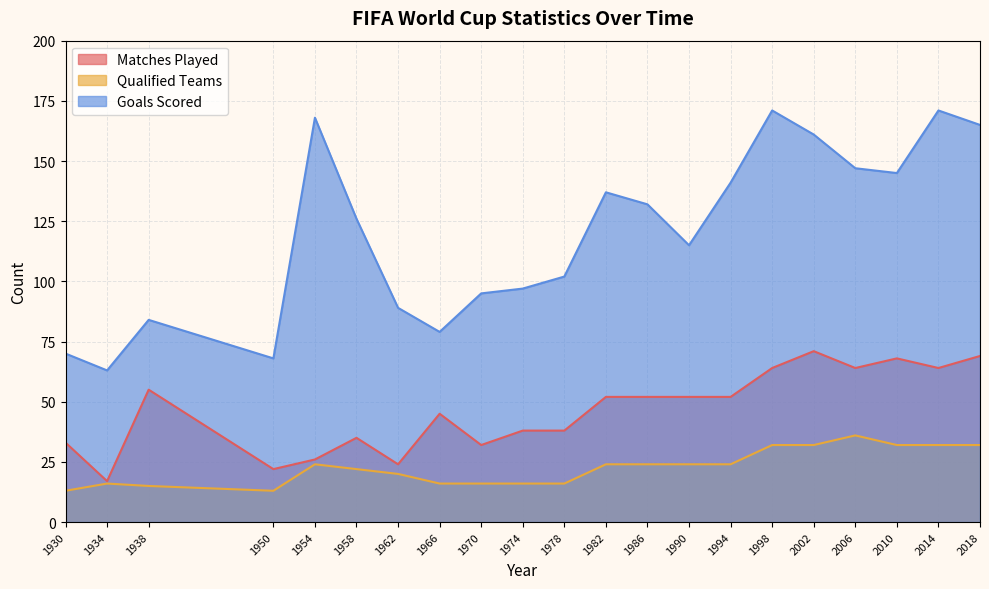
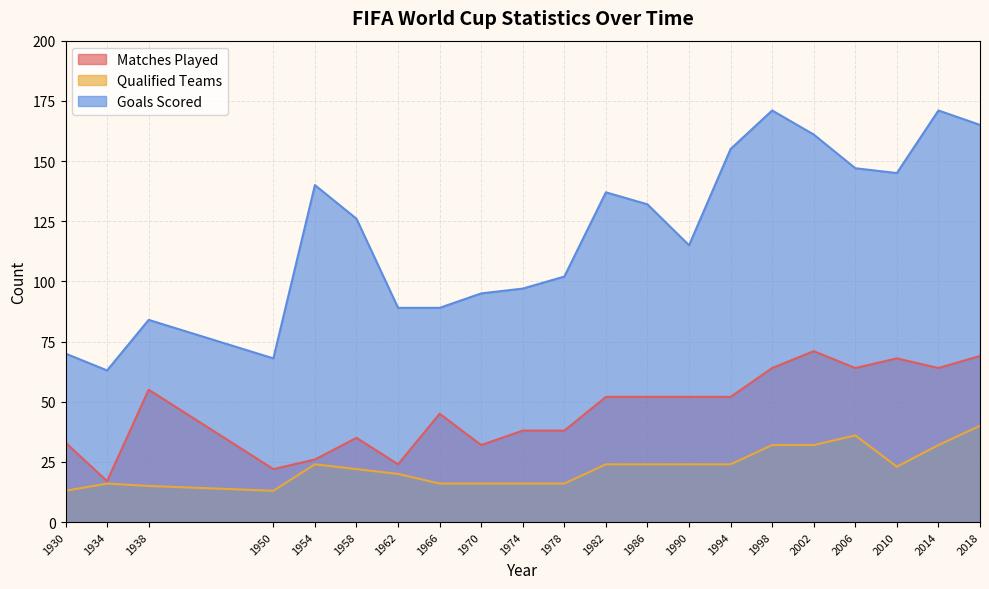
  {
    "Matches Played": {
      "1930": 33,
      "1938": 55,
      "1950": 22,
      "1954": 26,
      "1958": 35,
      "1962": 24,
      "1966": 45,
      "1970": 32,
      "1974": 38,
      "1978": 38,
      "1982": 52,
      "1986": 52,
      "1990": 52,
      "1994": 52,
      "1998": 64,
      "2002": 71,
      "2006": 64,
      "2010": 68,
      "2014": 64,
      "2018": 69
    },
    "Qualified Teams": {
      "1930": 13,
      "1938": 15,
      "1950": 13,
      "1954": 24,
      "1958": 22,
      "1962": 20,
      "1966": 16,
      "1970": 16,
      "1974": 16,
      "1978": 16,
      "1982": 24,
      "1986": 24,
      "1990": 24,
      "1994": 24,
      "1998": 32,
      "2002": 32,
      "2006": 36,
-     "2010": 32,
+     "2010": 23,
      "2014": 32,
-     "2018": 32
+     "2018": 40
    },
    "Goals Scored": {
      "1930": 70,
      "1934": 63,
      "1938": 84,
      "1950": 68,
-     "1954": 168,
+     "1954": 140,
      "1958": 126,
      "1962": 89,
-     "1966": 79,
+     "1966": 89,
      "1970": 95,
      "1974": 97,
      "1978": 102,
      "1982": 137,
      "1986": 132,
      "1990": 115,
-     "1994": 141,
+     "1994": 155,
      "1998": 171,
      "2002": 161,
      "2006": 147,
      "2010": 145,
      "2014": 171,
      "2018": 165
    }
  }
